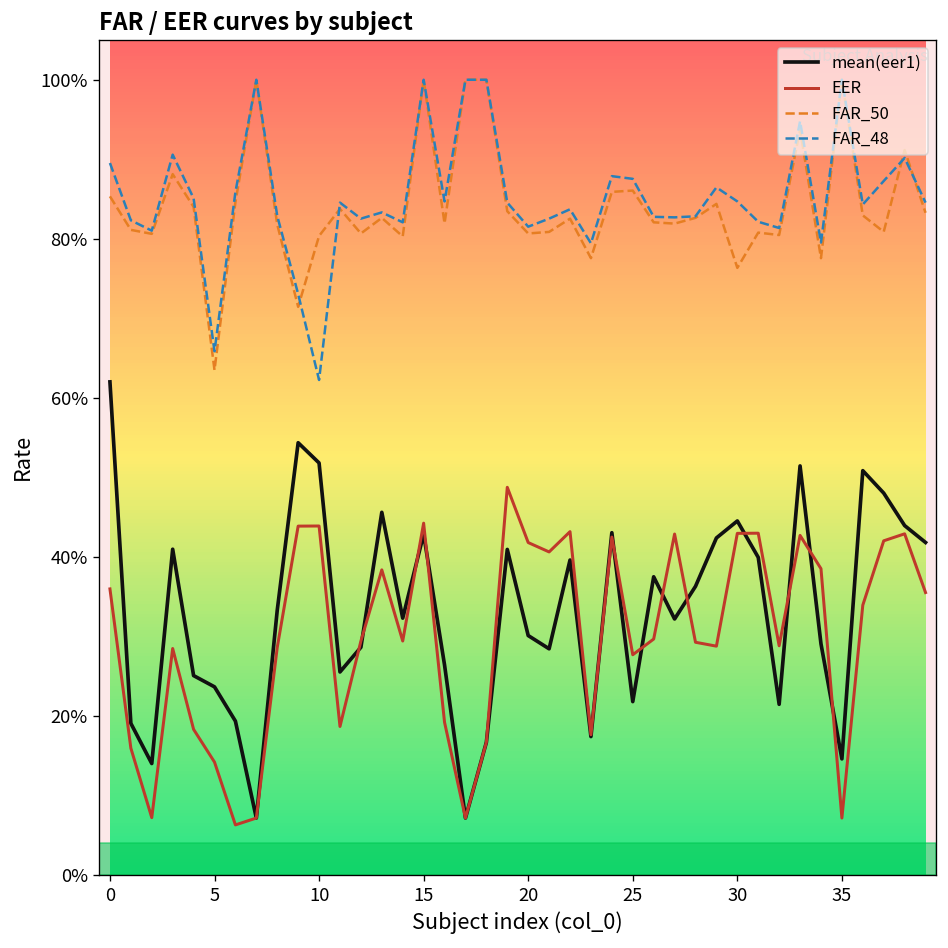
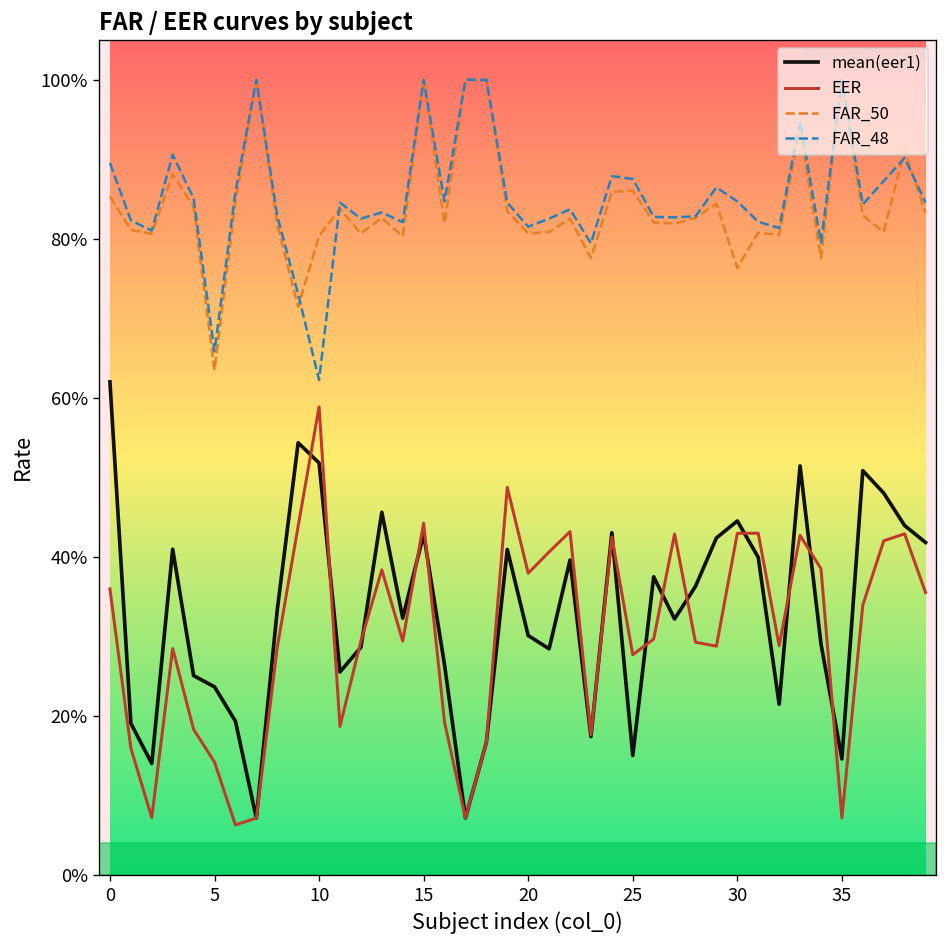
  {
    "mean(eer1)": {
      "0": "62%",
      "5": "24%",
      "10": "52%",
      "15": "43%",
      "20": "30%",
-     "25": "22%",
+     "25": "15%",
      "30": "45%",
      "35": "15%"
    },
    "EER": {
      "0": "36%",
      "5": "14%",
-     "10": "44%",
+     "10": "59%",
      "15": "44%",
-     "20": "42%",
+     "20": "38%",
      "25": "28%",
      "30": "43%",
      "35": "7%"
    },
    "FAR_50": {
      "0": "85%",
      "5": "63%",
      "10": "80%",
      "20": "81%",
      "25": "86%",
      "30": "76%"
    },
    "FAR_48": {
      "0": "90%",
      "5": "66%",
      "10": "62%",
      "20": "82%",
      "25": "88%",
      "30": "85%"
    }
  }
